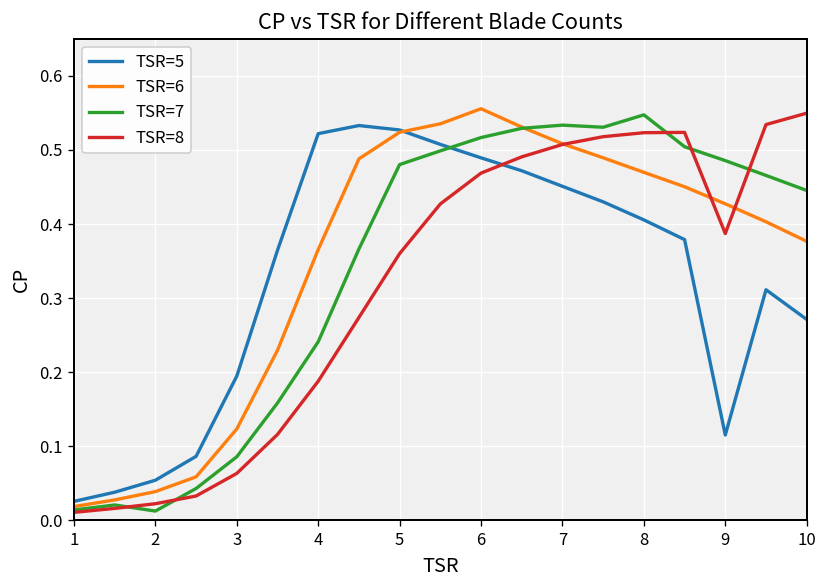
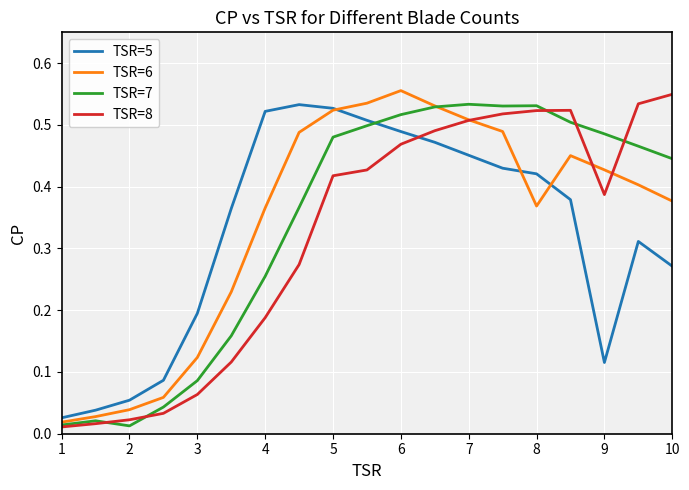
  {
    "TSR=5": {
      "1": 0.03,
      "2": 0.05,
      "3": 0.19,
      "4": 0.52,
      "6": 0.49,
      "7": 0.45,
-     "8": 0.41,
+     "8": 0.42,
      "9": 0.12,
      "10": 0.27
    },
    "TSR=6": {
      "1": 0.02,
      "2": 0.04,
      "3": 0.12,
      "4": 0.37,
      "6": 0.56,
-     "8": 0.47,
+     "8": 0.37,
      "9": 0.43,
      "10": 0.38
    },
    "TSR=7": {
      "2": 0.01,
      "3": 0.09,
-     "4": 0.24,
+     "4": 0.25,
      "5": 0.48,
      "6": 0.52,
      "7": 0.53,
-     "8": 0.55,
+     "8": 0.53,
      "9": 0.49,
      "10": 0.45
    },
    "TSR=8": {
      "2": 0.02,
      "3": 0.06,
      "4": 0.19,
-     "5": 0.36,
+     "5": 0.42,
      "6": 0.47,
      "8": 0.52,
      "9": 0.39,
      "10": 0.55
    }
  }
